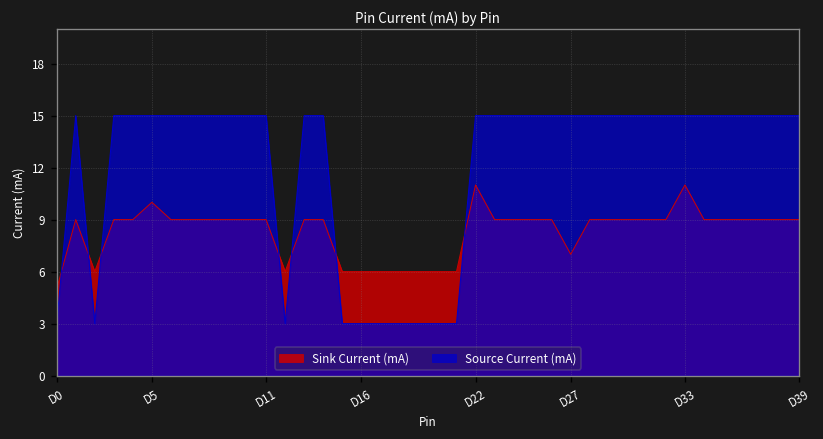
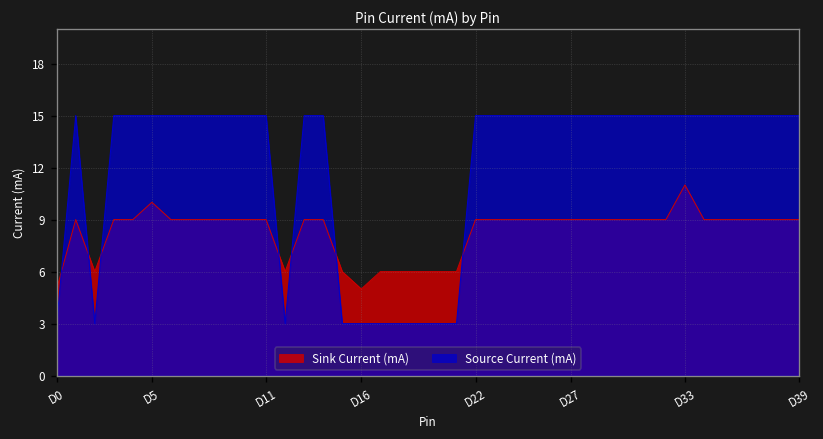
  {
    "Sink Current (mA)": {
      "D0": 5,
      "D5": 10,
      "D11": 9,
-     "D16": 6,
-     "D22": 11,
-     "D27": 7,
+     "D16": 5,
+     "D22": 9,
+     "D27": 9,
      "D33": 11,
      "D39": 9
    },
    "Source Current (mA)": {
      "D0": 3,
      "D5": 15,
      "D11": 15,
      "D16": 3,
      "D22": 15,
      "D27": 15,
      "D33": 15,
      "D39": 15
    }
  }
